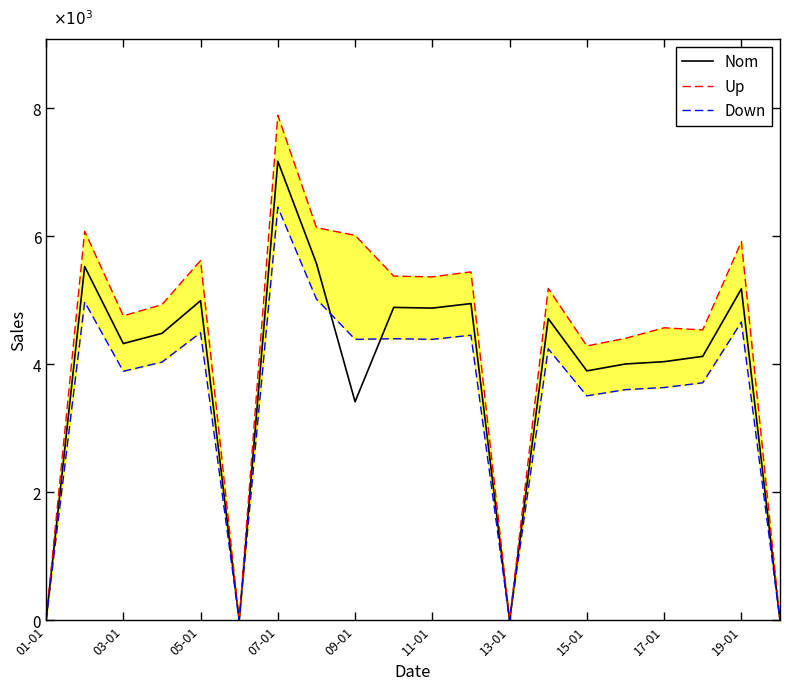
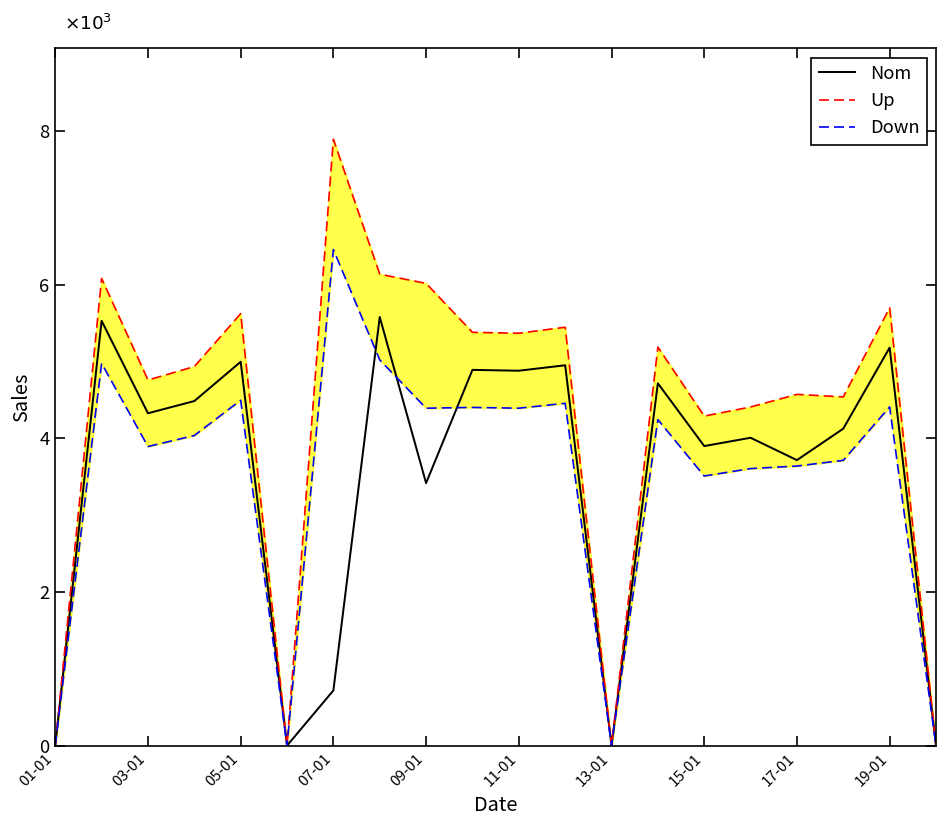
  {
    "Nom": {
      "03-01": 4.3,
      "05-01": 5.0,
-     "07-01": 7.2,
+     "07-01": 0.7,
      "09-01": 3.4,
      "11-01": 4.9,
      "15-01": 3.9,
-     "17-01": 4.0,
+     "17-01": 3.7,
      "19-01": 5.2
    },
    "Up": {
      "03-01": 4.8,
      "05-01": 5.6,
      "07-01": 7.9,
      "09-01": 6.0,
      "11-01": 5.4,
      "15-01": 4.3,
      "17-01": 4.6,
-     "19-01": 5.9
+     "19-01": 5.7
    },
    "Down": {
      "03-01": 3.9,
      "05-01": 4.5,
      "07-01": 6.5,
      "09-01": 4.4,
      "11-01": 4.4,
      "15-01": 3.5,
      "17-01": 3.6,
-     "19-01": 4.7
+     "19-01": 4.4
    }
  }
